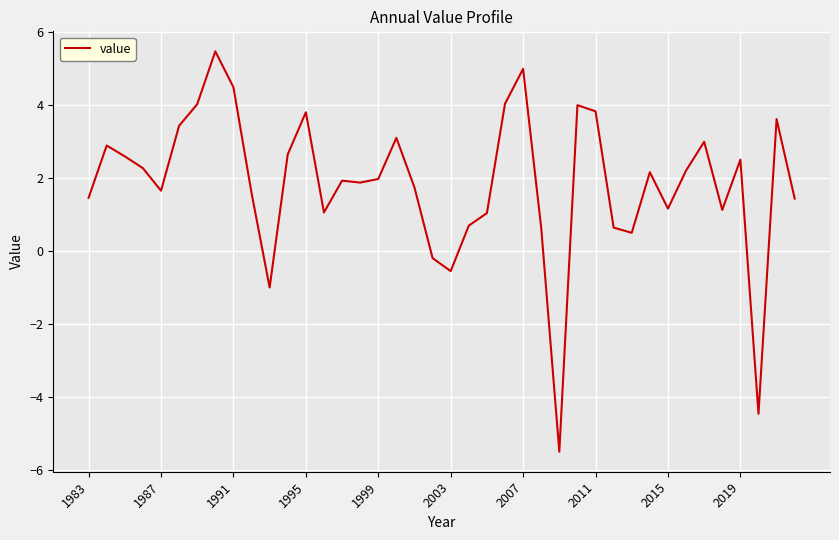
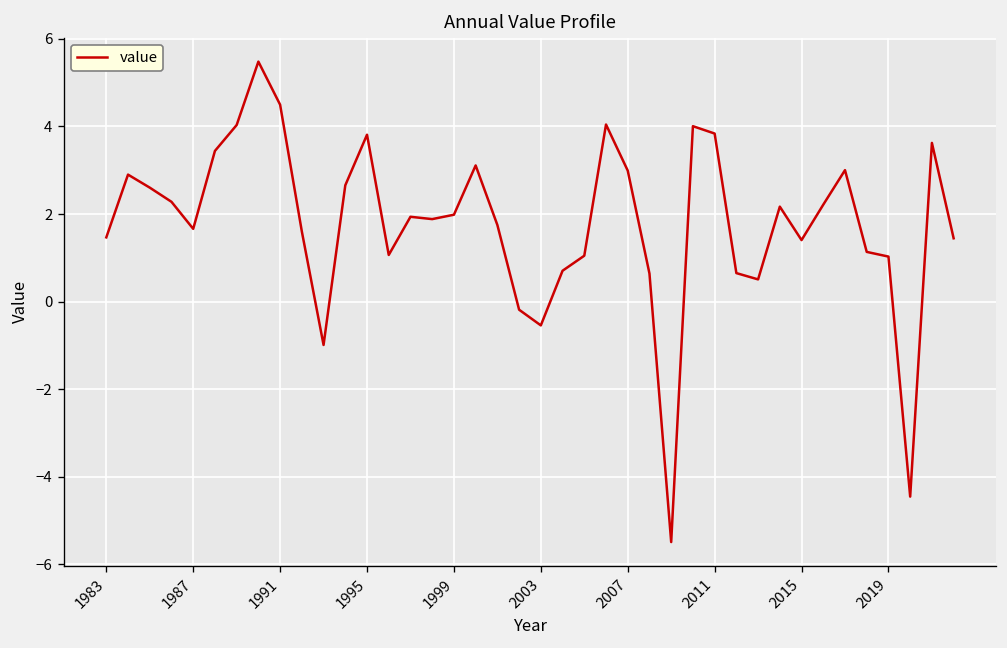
  {
    "1983": 1.5,
    "1987": 1.7,
    "1991": 4.5,
    "1995": 3.8,
    "1999": 2.0,
    "2003": -0.5,
-   "2007": 5.0,
+   "2007": 3.0,
    "2011": 3.8,
-   "2015": 1.2,
-   "2019": 2.5
+   "2015": 1.4,
+   "2019": 1.0
  }
